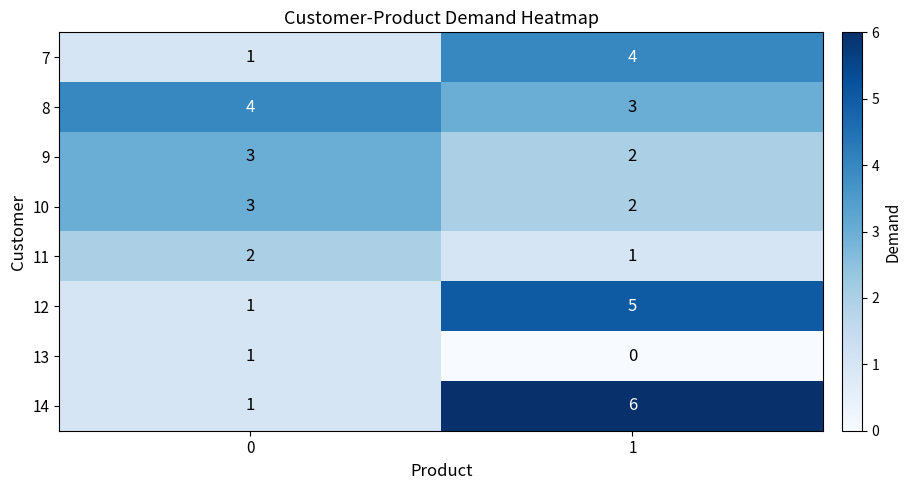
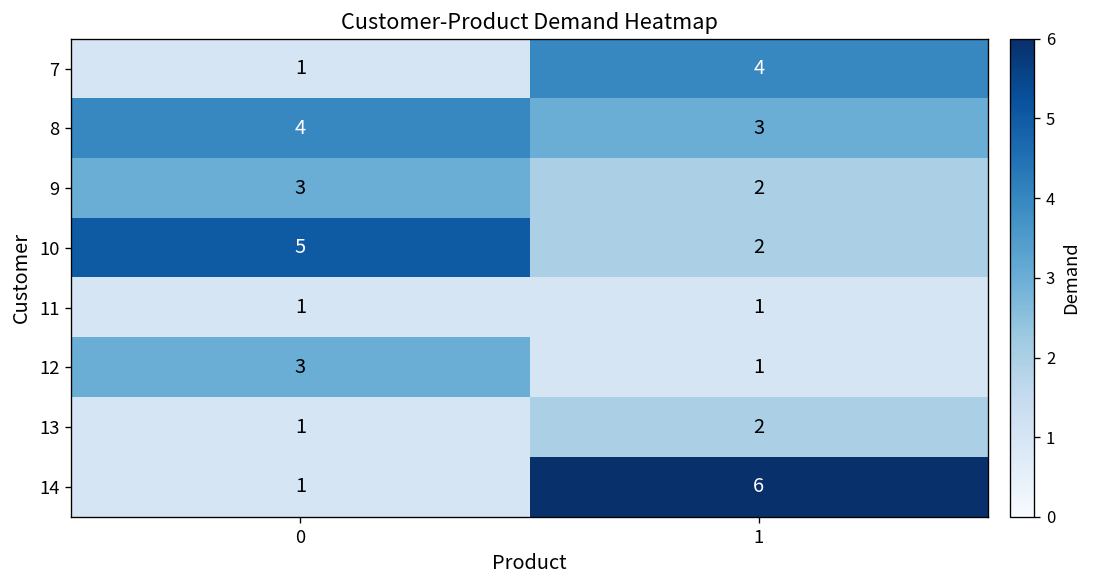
  {
    "7": {
      "0": 1,
      "1": 4
    },
    "8": {
      "0": 4,
      "1": 3
    },
    "9": {
      "0": 3,
      "1": 2
    },
    "10": {
-     "0": 3,
+     "0": 5,
      "1": 2
    },
    "11": {
-     "0": 2,
+     "0": 1,
      "1": 1
    },
    "12": {
-     "0": 1,
-     "1": 5
+     "0": 3,
+     "1": 1
    },
    "13": {
      "0": 1,
-     "1": 0
+     "1": 2
    },
    "14": {
      "0": 1,
      "1": 6
    }
  }
